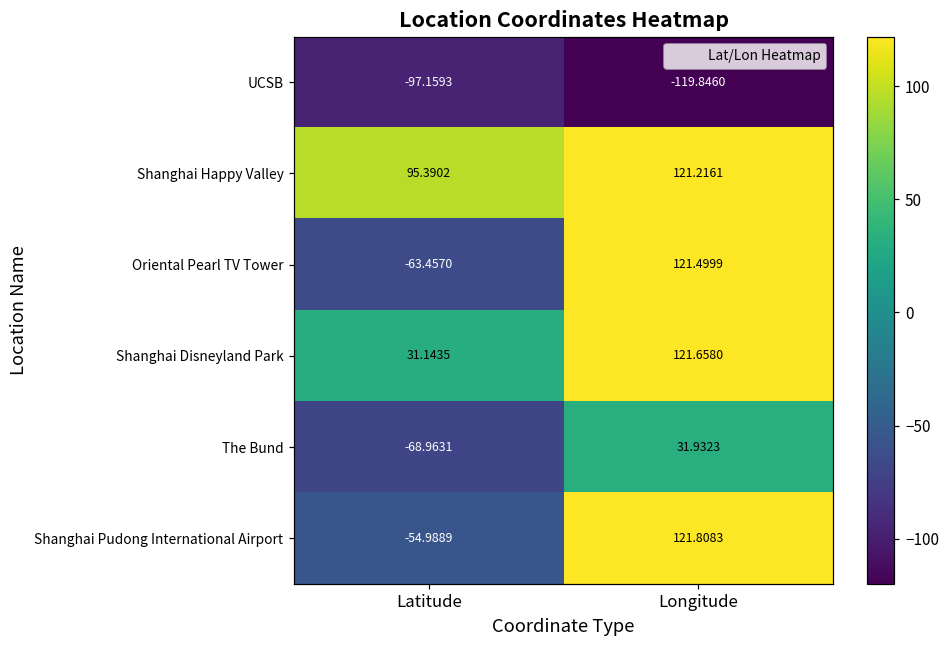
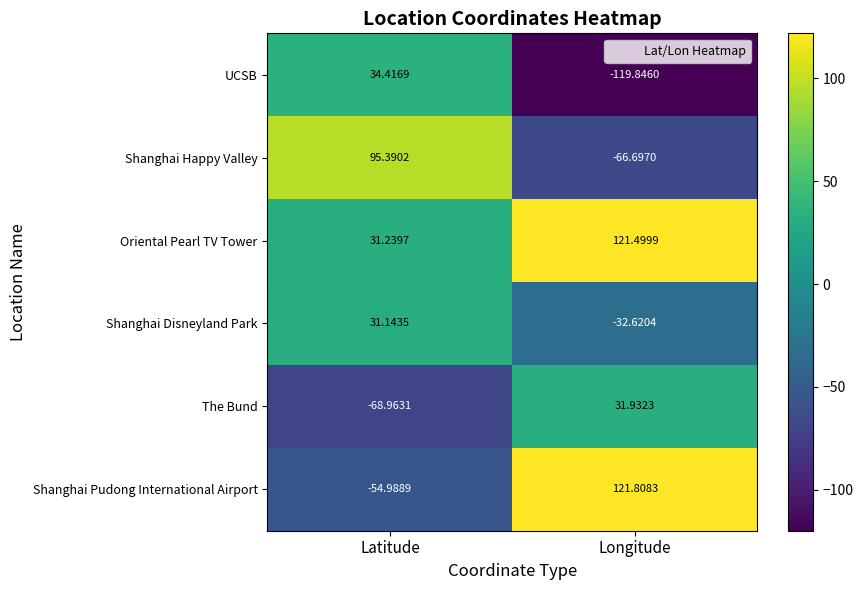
  {
    "UCSB": {
-     "Latitude": -97.1593,
+     "Latitude": 34.4169,
      "Longitude": -119.8460
    },
    "Shanghai Happy Valley": {
      "Latitude": 95.3902,
-     "Longitude": 121.2161
+     "Longitude": -66.6970
    },
    "Oriental Pearl TV Tower": {
-     "Latitude": -63.4570,
+     "Latitude": 31.2397,
      "Longitude": 121.4999
    },
    "Shanghai Disneyland Park": {
      "Latitude": 31.1435,
-     "Longitude": 121.6580
+     "Longitude": -32.6204
    },
    "The Bund": {
      "Latitude": -68.9631,
      "Longitude": 31.9323
    },
    "Shanghai Pudong International Airport": {
      "Latitude": -54.9889,
      "Longitude": 121.8083
    }
  }
